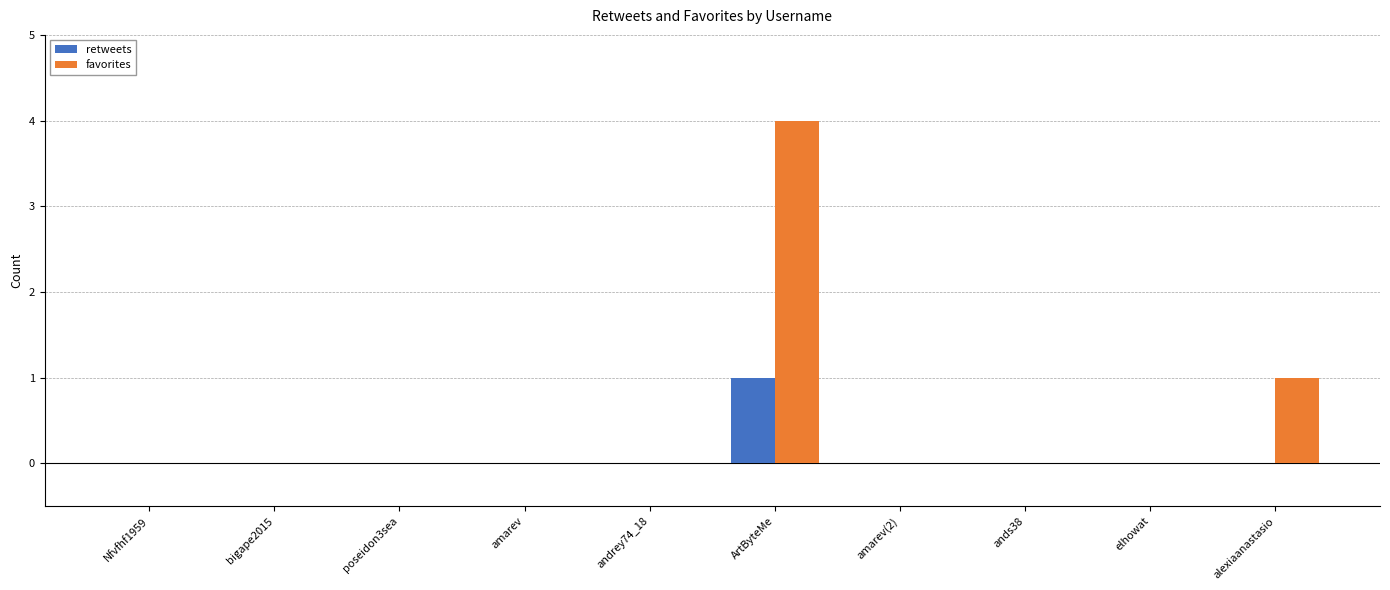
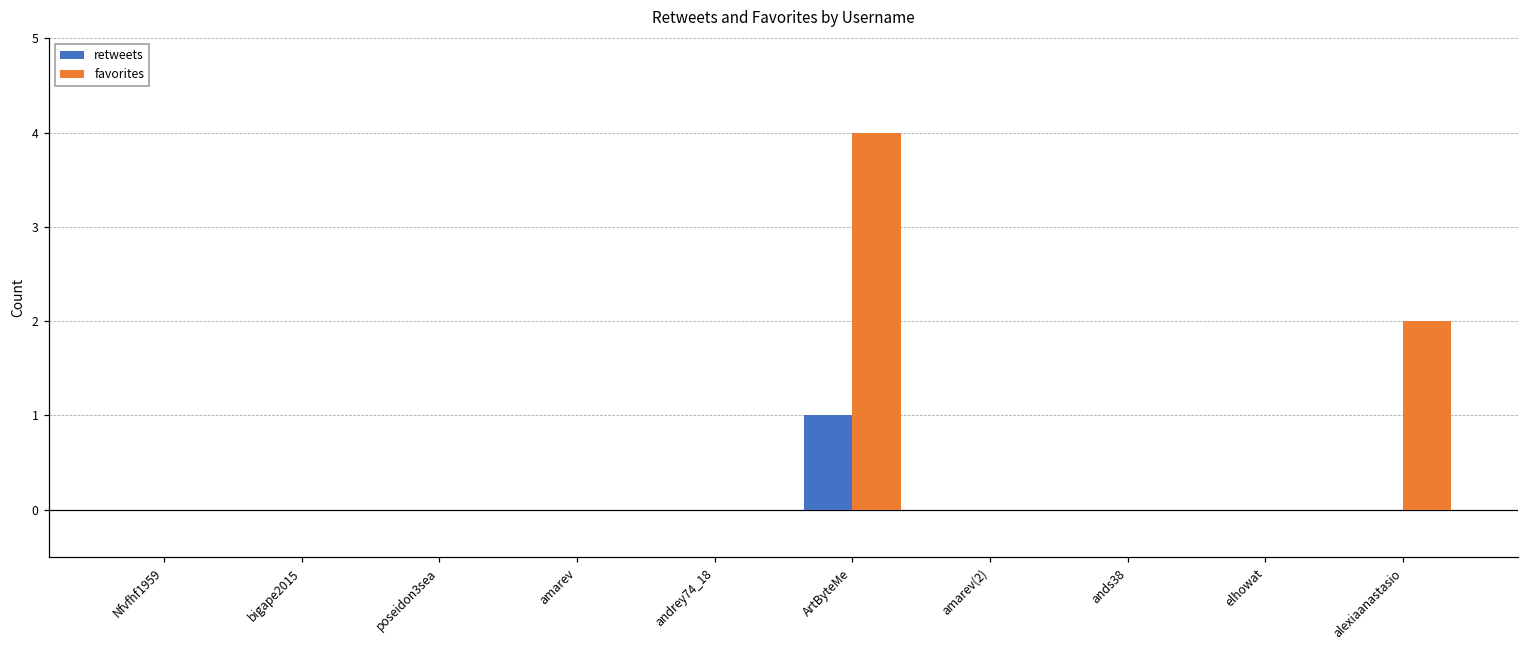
  {
    "retweets": {
      "Nfvfhf1959": 0,
      "bigape2015": 0,
      "poseidon3sea": 0,
      "amarev": 0,
      "andrey74_18": 0,
      "ArtByteMe": 1,
      "amarev(2)": 0,
      "ands38": 0,
      "elhowat": 0,
      "alexiaanastasio": 0
    },
    "favorites": {
      "Nfvfhf1959": 0,
      "bigape2015": 0,
      "poseidon3sea": 0,
      "amarev": 0,
      "andrey74_18": 0,
      "ArtByteMe": 4,
      "amarev(2)": 0,
      "ands38": 0,
      "elhowat": 0,
-     "alexiaanastasio": 1
+     "alexiaanastasio": 2
    }
  }
